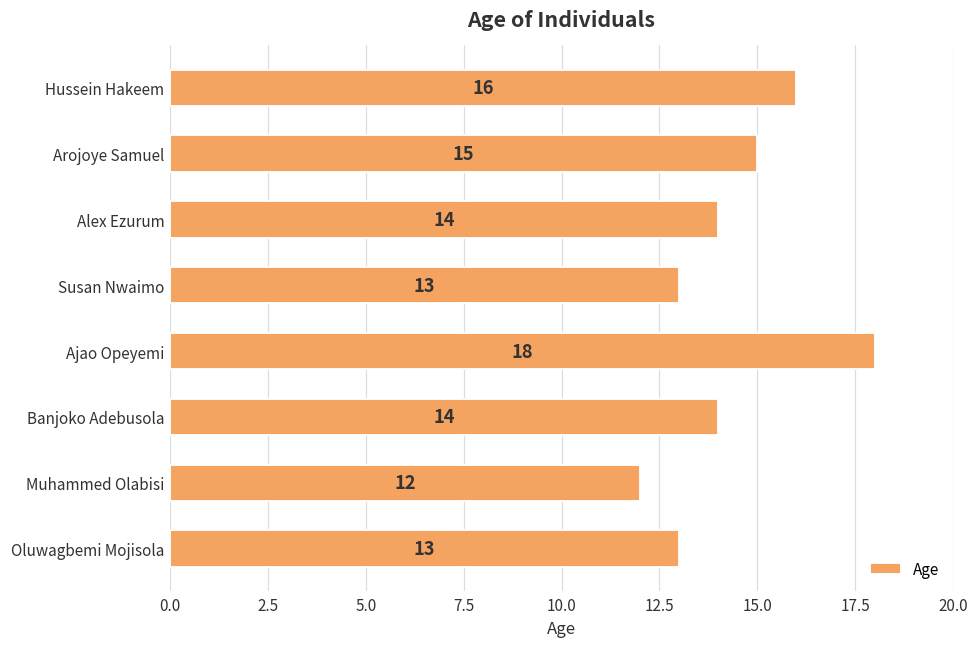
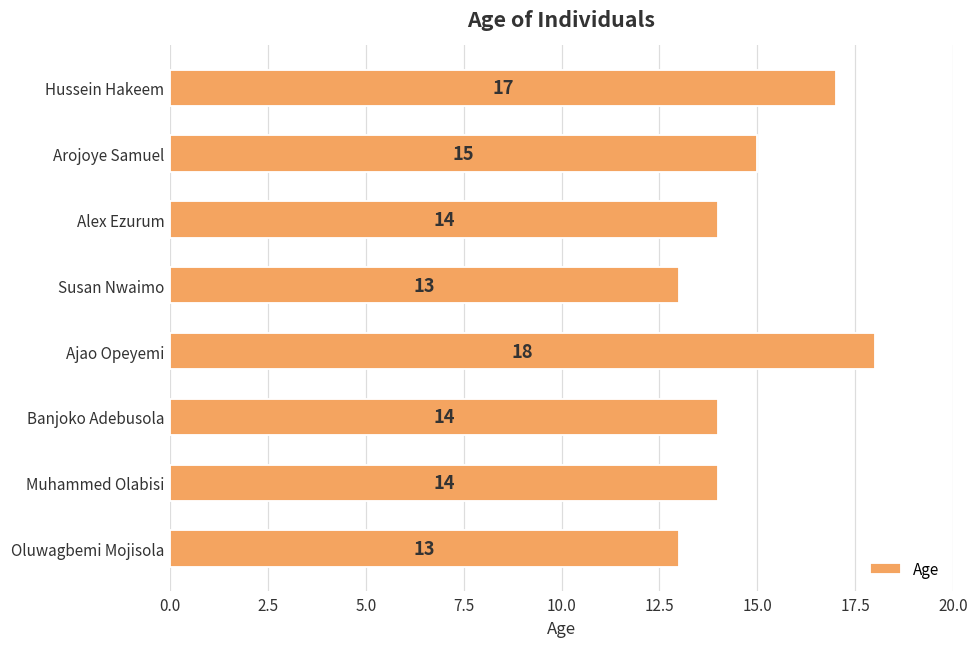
  {
-   "Hussein Hakeem": 16,
+   "Hussein Hakeem": 17,
    "Arojoye Samuel": 15,
    "Alex Ezurum": 14,
    "Susan Nwaimo": 13,
    "Ajao Opeyemi": 18,
    "Banjoko Adebusola": 14,
-   "Muhammed Olabisi": 12,
+   "Muhammed Olabisi": 14,
    "Oluwagbemi Mojisola": 13
  }
